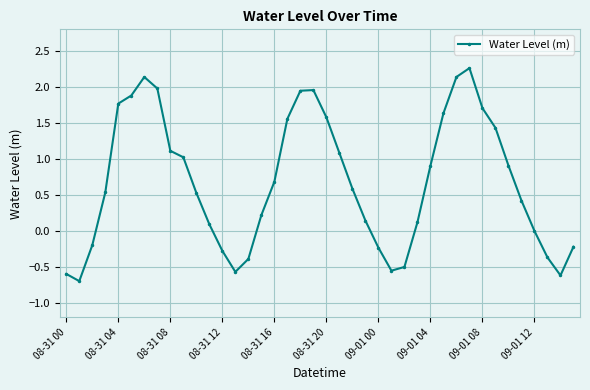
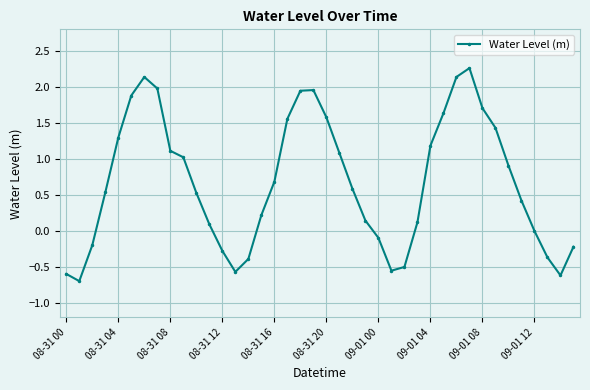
  {
    "08-31 00": -0.6,
-   "08-31 04": 1.8,
+   "08-31 04": 1.3,
    "08-31 08": 1.1,
    "08-31 12": -0.3,
    "08-31 16": 0.7,
    "08-31 20": 1.6,
-   "09-01 00": -0.2,
-   "09-01 04": 0.9,
+   "09-01 00": -0.1,
+   "09-01 04": 1.2,
    "09-01 08": 1.7,
    "09-01 12": 0.0
  }
